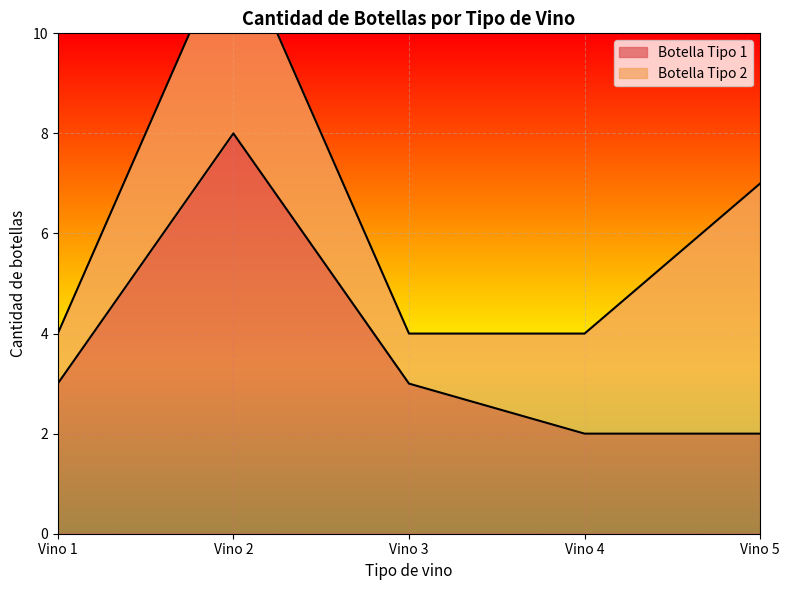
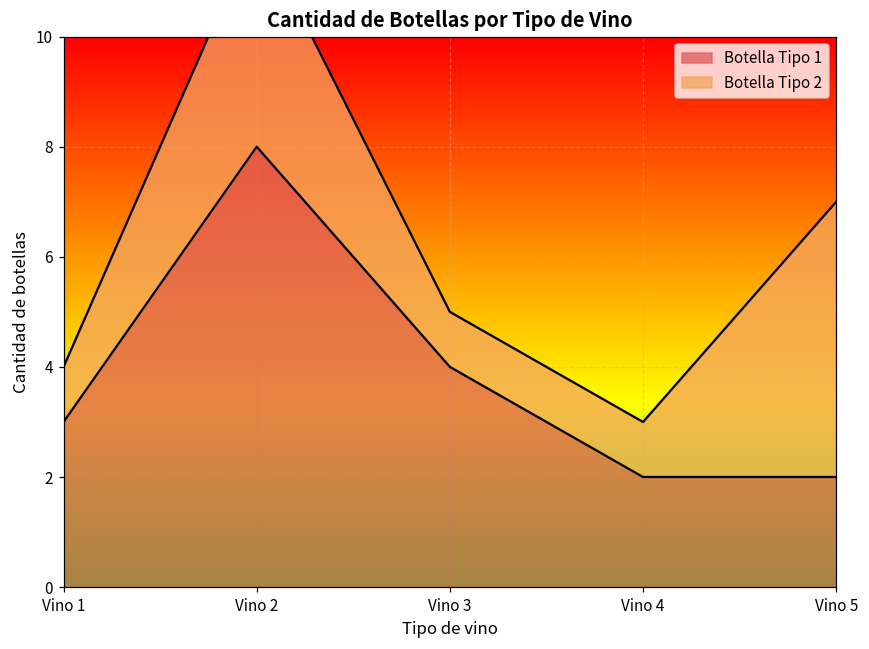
  {
    "Botella Tipo 1": {
      "Vino 1": 3,
      "Vino 2": 8,
-     "Vino 3": 3,
+     "Vino 3": 4,
      "Vino 4": 2,
      "Vino 5": 2
    },
    "Botella Tipo 2": {
      "Vino 1": 1,
      "Vino 3": 1,
-     "Vino 4": 2,
+     "Vino 4": 1,
      "Vino 5": 5
    }
  }
